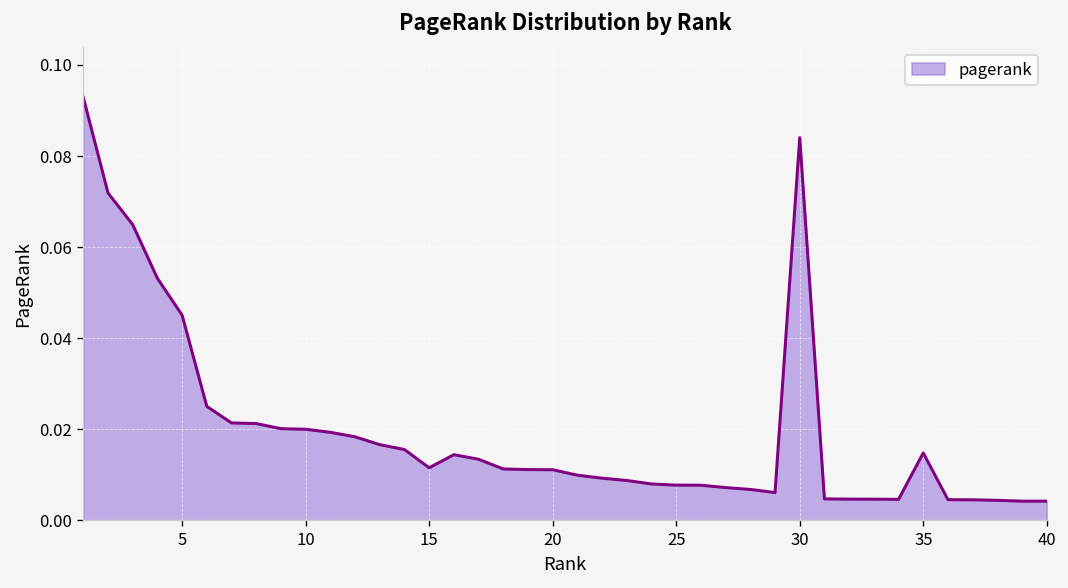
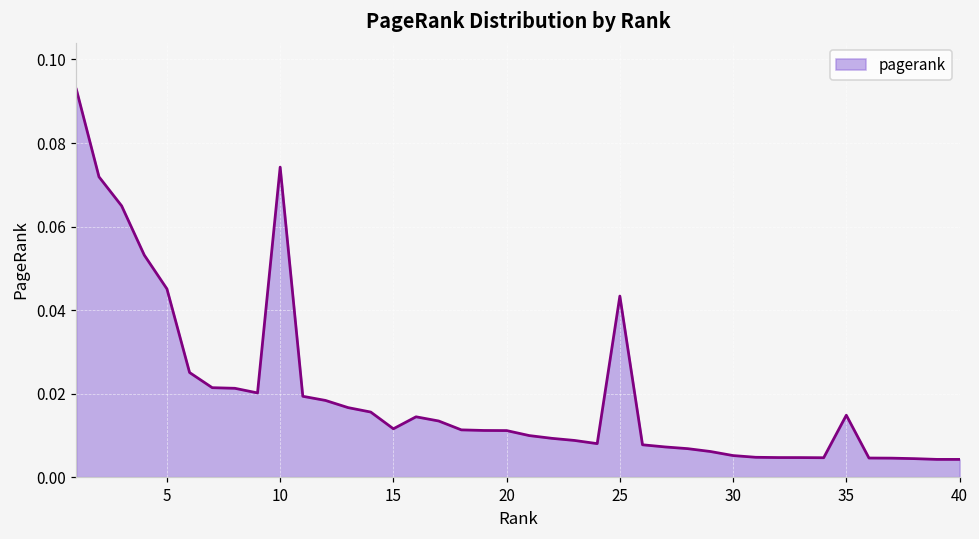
  {
    "5": 0.045,
-   "10": 0.020,
+   "10": 0.074,
    "15": 0.012,
    "20": 0.011,
-   "25": 0.008,
-   "30": 0.084,
+   "25": 0.043,
+   "30": 0.005,
    "35": 0.015,
    "40": 0.004
  }
